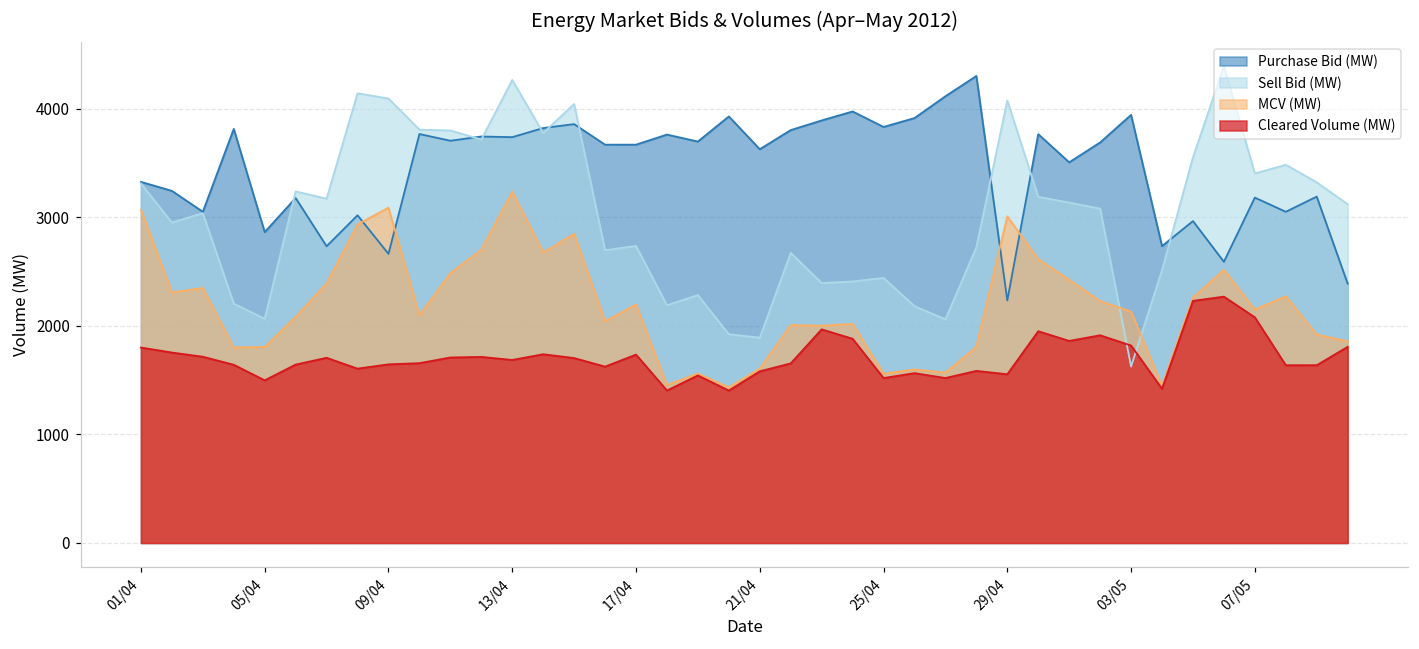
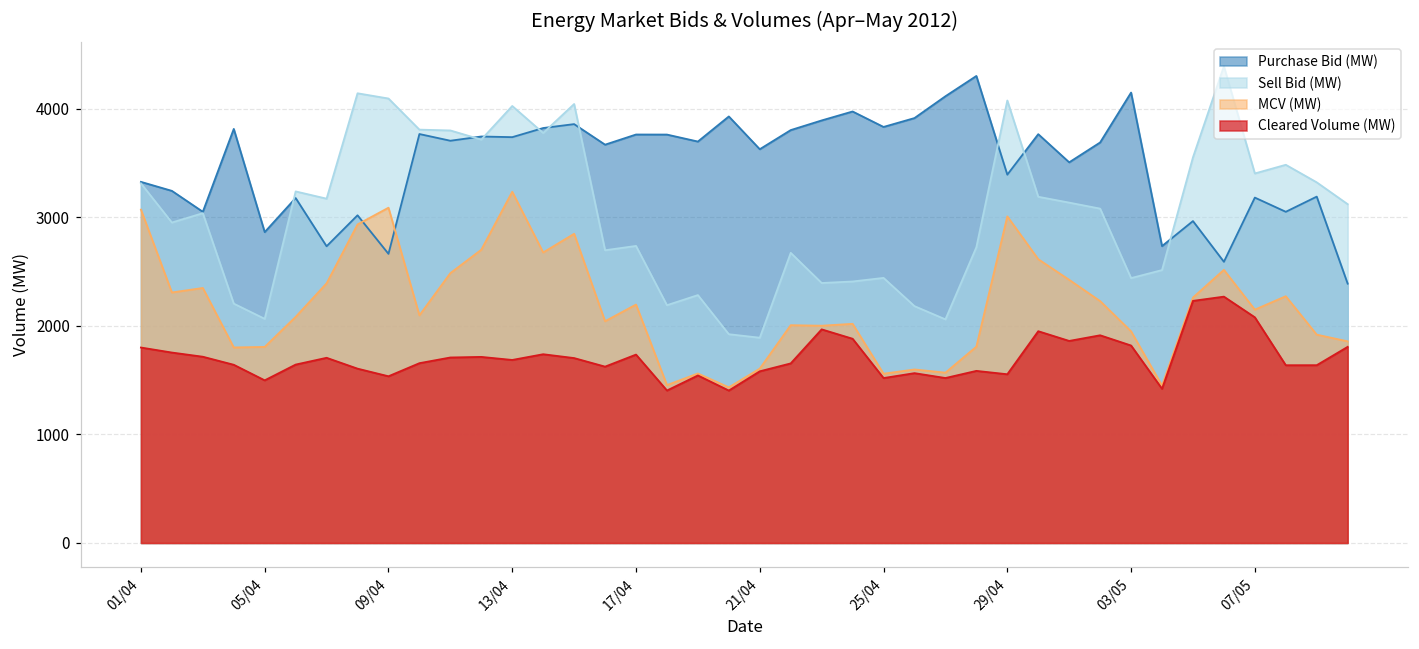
  {
    "Purchase Bid (MW)": {
      "05/04": 2900,
      "09/04": 2700,
      "13/04": 3700,
-     "17/04": 3700,
+     "17/04": 3800,
      "21/04": 3600,
      "25/04": 3800,
-     "29/04": 2200,
-     "03/05": 3900,
+     "29/04": 3400,
+     "03/05": 4100,
      "07/05": 3200
    },
    "Sell Bid (MW)": {
      "05/04": 2100,
      "09/04": 4100,
-     "13/04": 4300,
+     "13/04": 4000,
      "17/04": 2700,
      "21/04": 1900,
      "25/04": 2400,
      "29/04": 4100,
-     "03/05": 1600,
+     "03/05": 2400,
      "07/05": 3400
    },
    "MCV (MW)": {
      "01/04": 3100,
      "05/04": 1800,
      "09/04": 3100,
      "13/04": 3200,
      "17/04": 2200,
      "25/04": 1600,
      "29/04": 3000,
-     "03/05": 2100,
+     "03/05": 1900,
      "07/05": 2100
    },
    "Cleared Volume (MW)": {
      "01/04": 1800,
      "05/04": 1500,
-     "09/04": 1600,
+     "09/04": 1500,
      "13/04": 1700,
      "17/04": 1700,
      "25/04": 1500,
      "29/04": 1600,
      "03/05": 1800,
      "07/05": 2100
    }
  }
